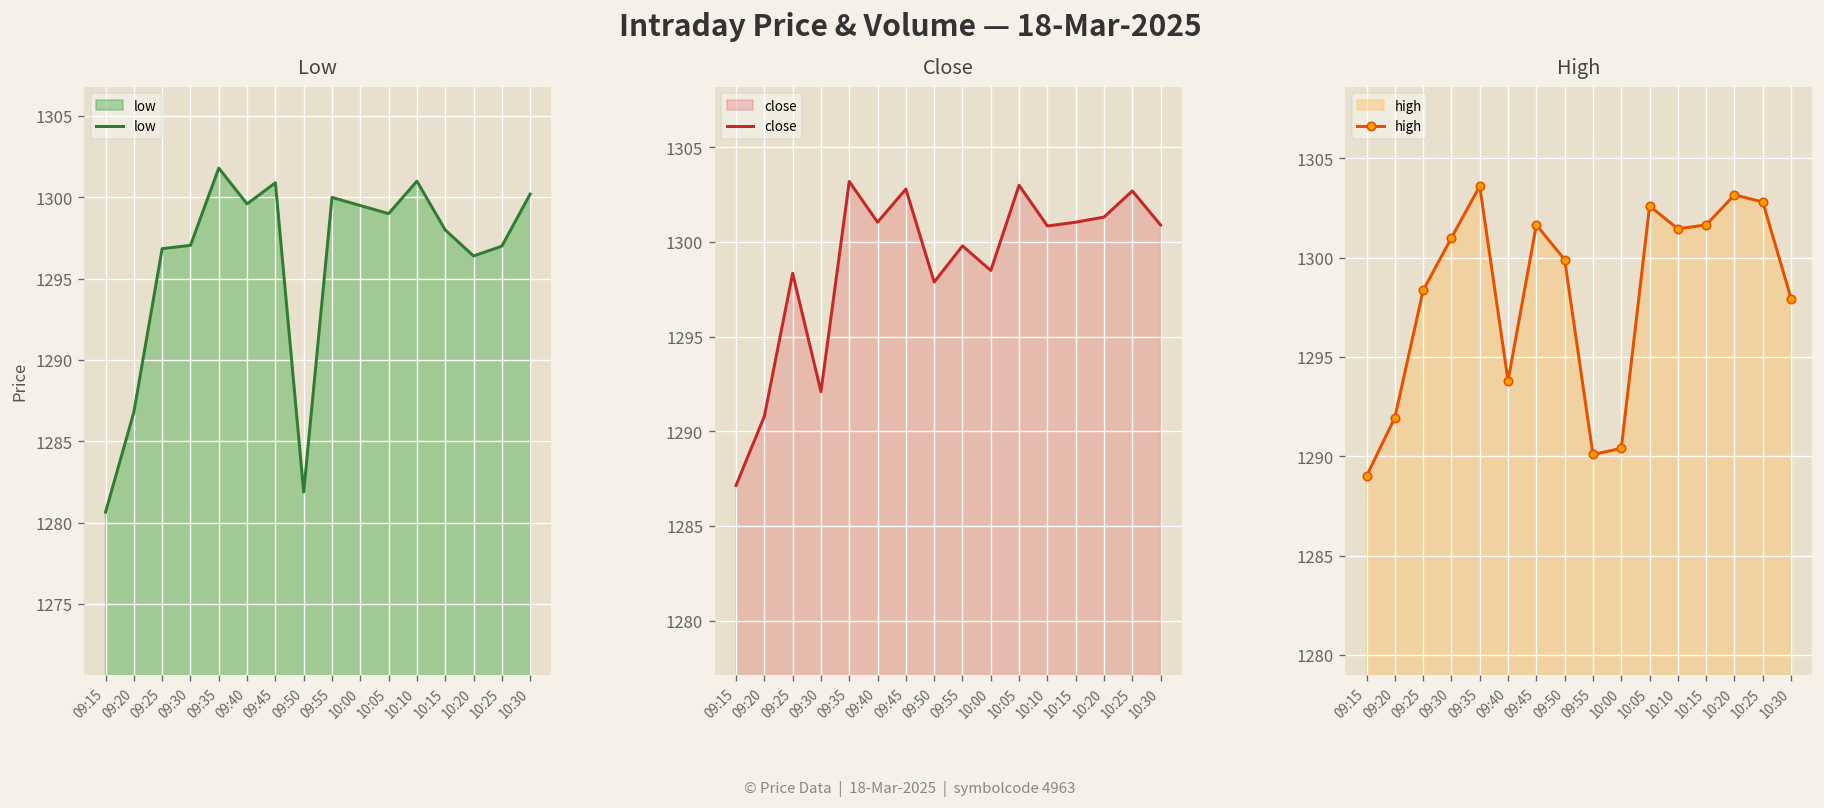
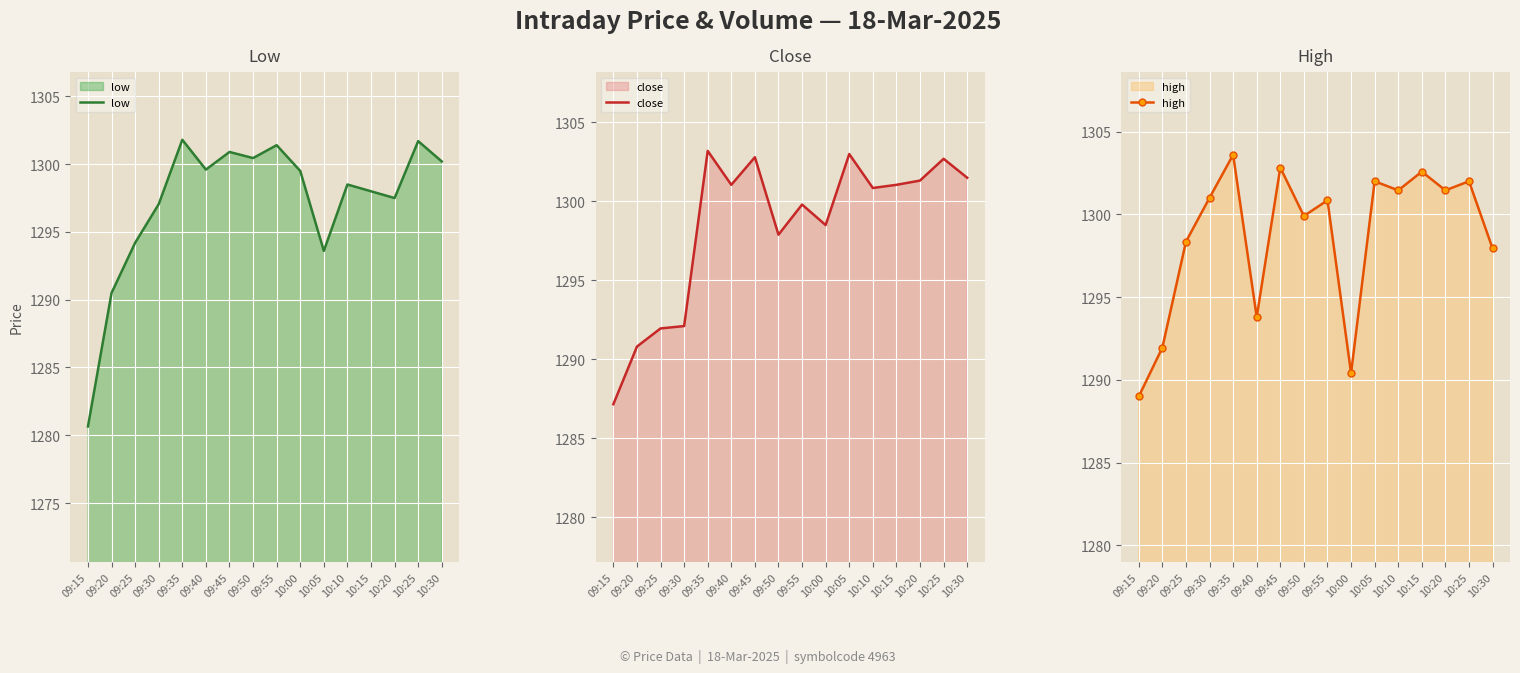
  {
    "Low": {
      "09:15": 1280.7,
-     "09:20": 1286.8,
-     "09:25": 1296.9,
+     "09:20": 1290.5,
+     "09:25": 1294.2,
      "09:30": 1297.1,
      "09:35": 1301.8,
      "09:40": 1299.6,
      "09:45": 1300.9,
-     "09:50": 1281.9,
-     "09:55": 1300.0,
+     "09:50": 1300.5,
+     "09:55": 1301.4,
      "10:00": 1299.5,
-     "10:05": 1299.0,
-     "10:10": 1301.0,
+     "10:05": 1293.6,
+     "10:10": 1298.5,
      "10:15": 1298.0,
-     "10:20": 1296.4,
-     "10:25": 1297.0,
+     "10:20": 1297.5,
+     "10:25": 1301.7,
      "10:30": 1300.2
    },
    "Close": {
      "09:15": 1287.2,
      "09:20": 1290.8,
-     "09:25": 1298.4,
+     "09:25": 1292.0,
      "09:30": 1292.1,
      "09:35": 1303.2,
      "09:40": 1301.1,
      "09:45": 1302.8,
      "09:50": 1297.9,
      "09:55": 1299.8,
      "10:00": 1298.5,
      "10:05": 1303.0,
      "10:10": 1300.9,
      "10:15": 1301.1,
      "10:20": 1301.3,
      "10:25": 1302.7,
-     "10:30": 1300.9
+     "10:30": 1301.5
    },
    "High": {
      "09:15": 1289.0,
      "09:20": 1292.0,
      "09:25": 1298.4,
      "09:30": 1301.0,
      "09:35": 1303.6,
      "09:40": 1293.8,
-     "09:45": 1301.7,
+     "09:45": 1302.8,
      "09:50": 1299.9,
-     "09:55": 1290.1,
+     "09:55": 1300.9,
      "10:00": 1290.4,
-     "10:05": 1302.6,
+     "10:05": 1302.0,
      "10:10": 1301.5,
-     "10:15": 1301.7,
-     "10:20": 1303.2,
-     "10:25": 1302.8,
+     "10:15": 1302.6,
+     "10:20": 1301.5,
+     "10:25": 1302.0,
      "10:30": 1297.9
    }
  }
